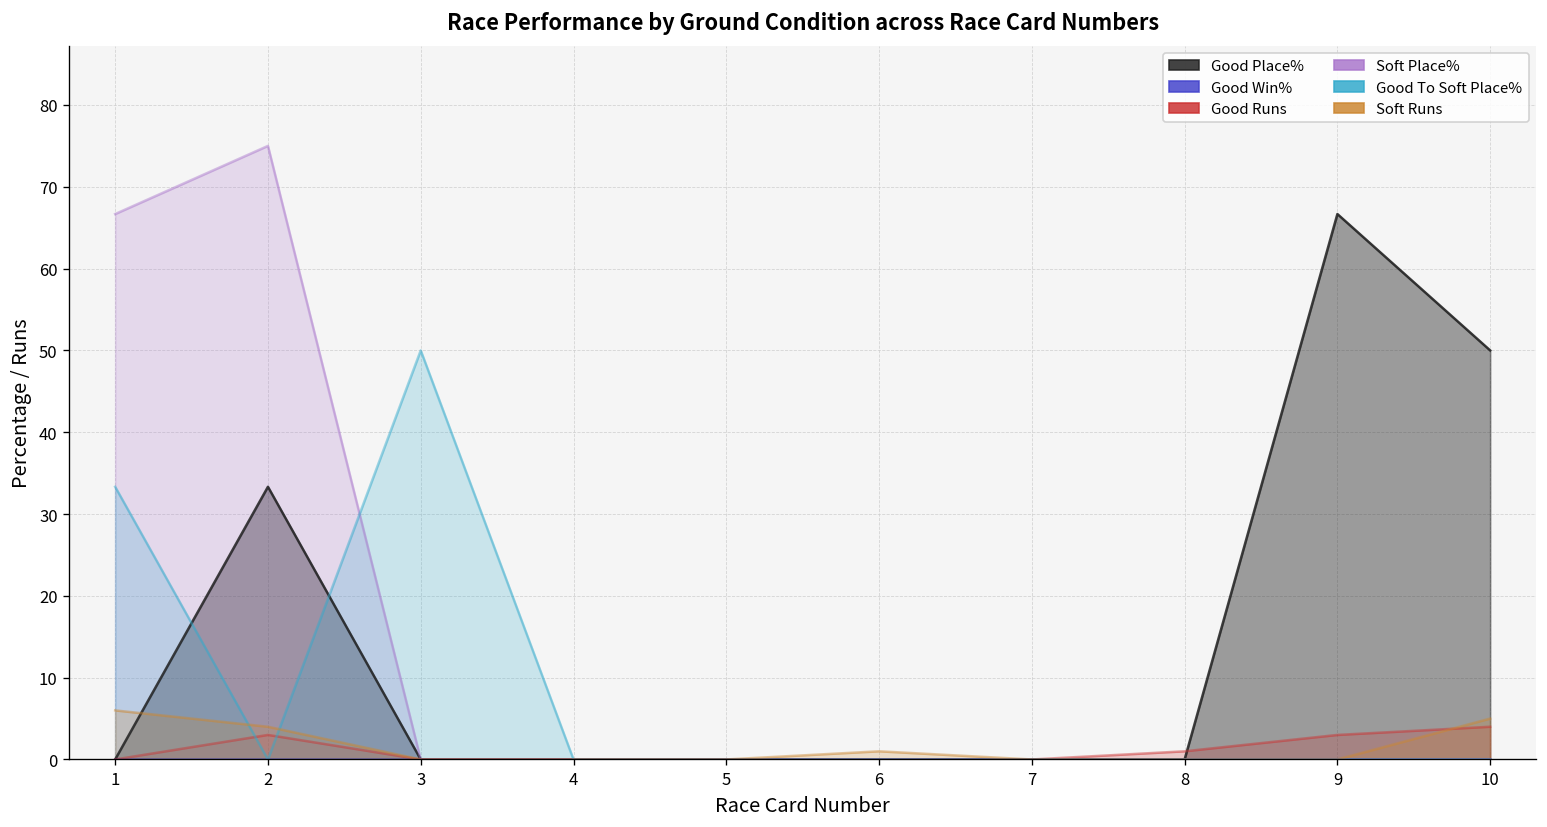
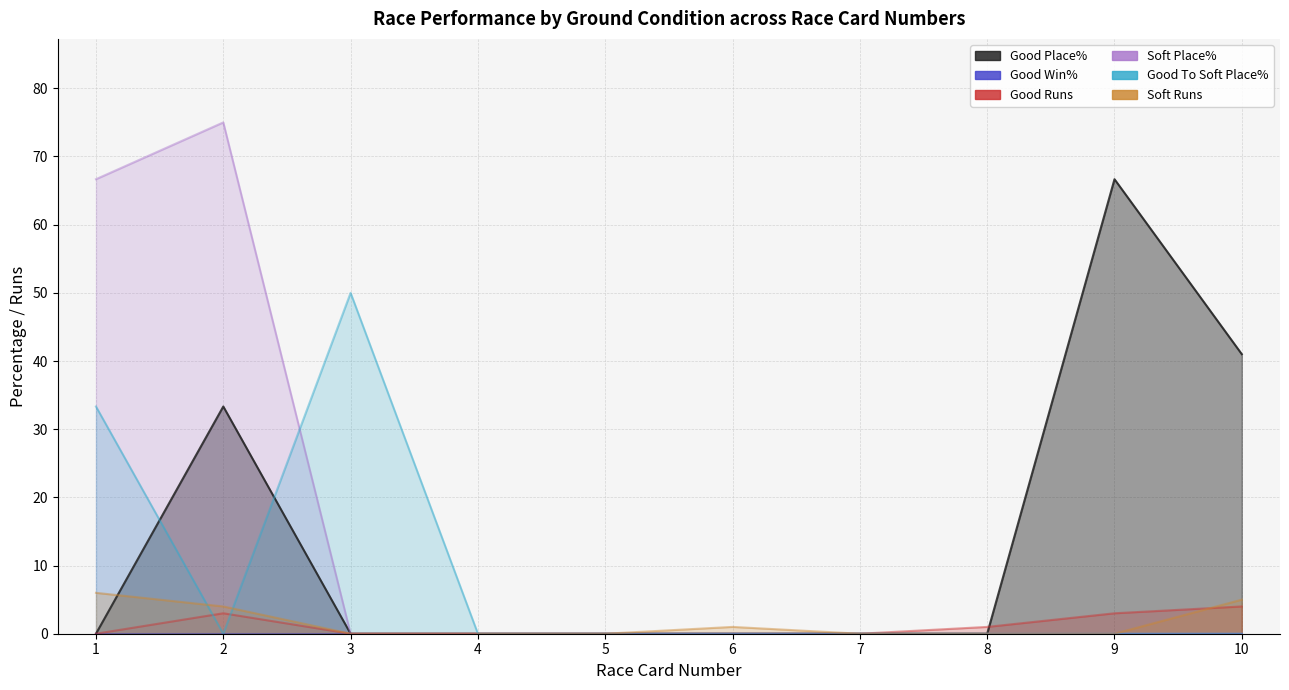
  {
    "Good Place%": {
      "2": 33,
      "9": 67,
-     "10": 50
+     "10": 41
    }
  }
